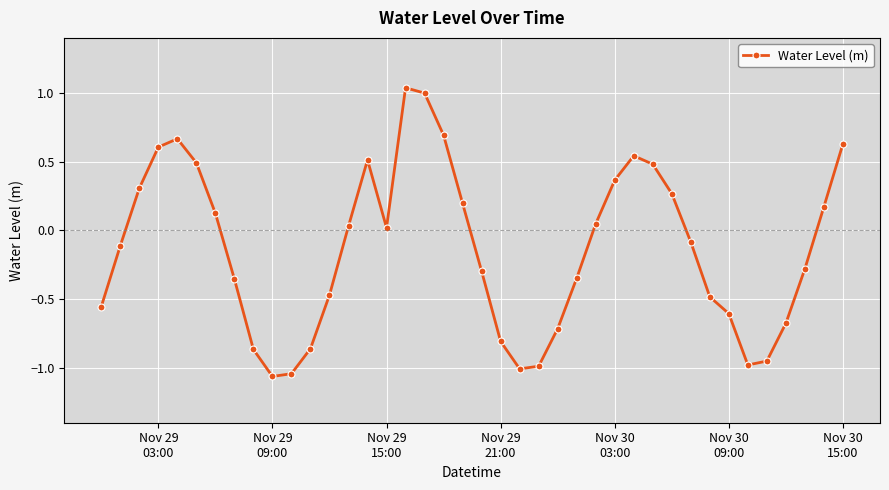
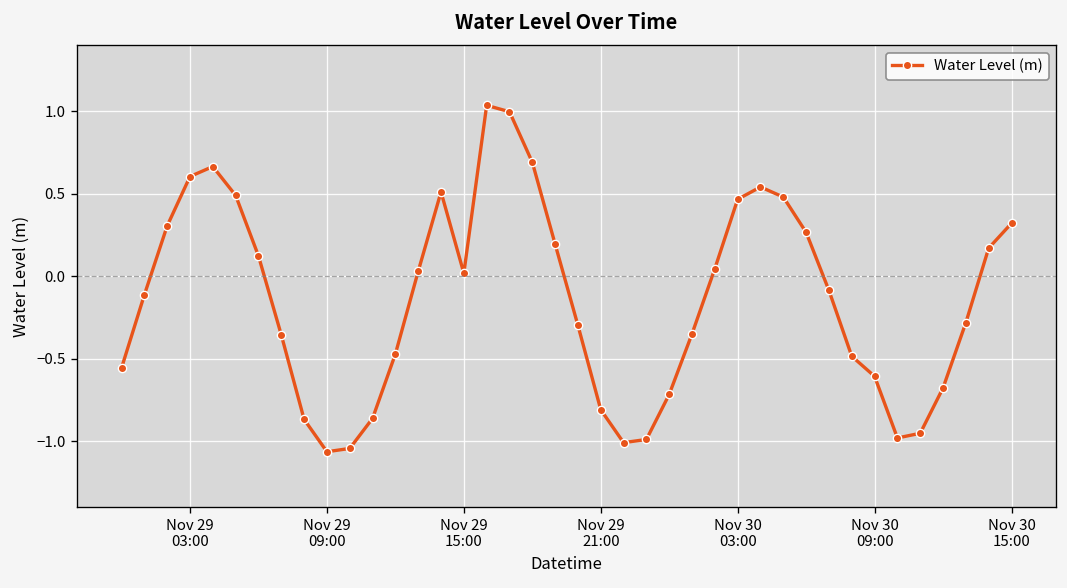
  {
    "Nov 29 03:00": 0.61,
    "Nov 29 09:00": -1.06,
    "Nov 29 15:00": 0.02,
    "Nov 29 21:00": -0.81,
-   "Nov 30 03:00": 0.36,
+   "Nov 30 03:00": 0.47,
    "Nov 30 09:00": -0.61,
-   "Nov 30 15:00": 0.63
+   "Nov 30 15:00": 0.32
  }
